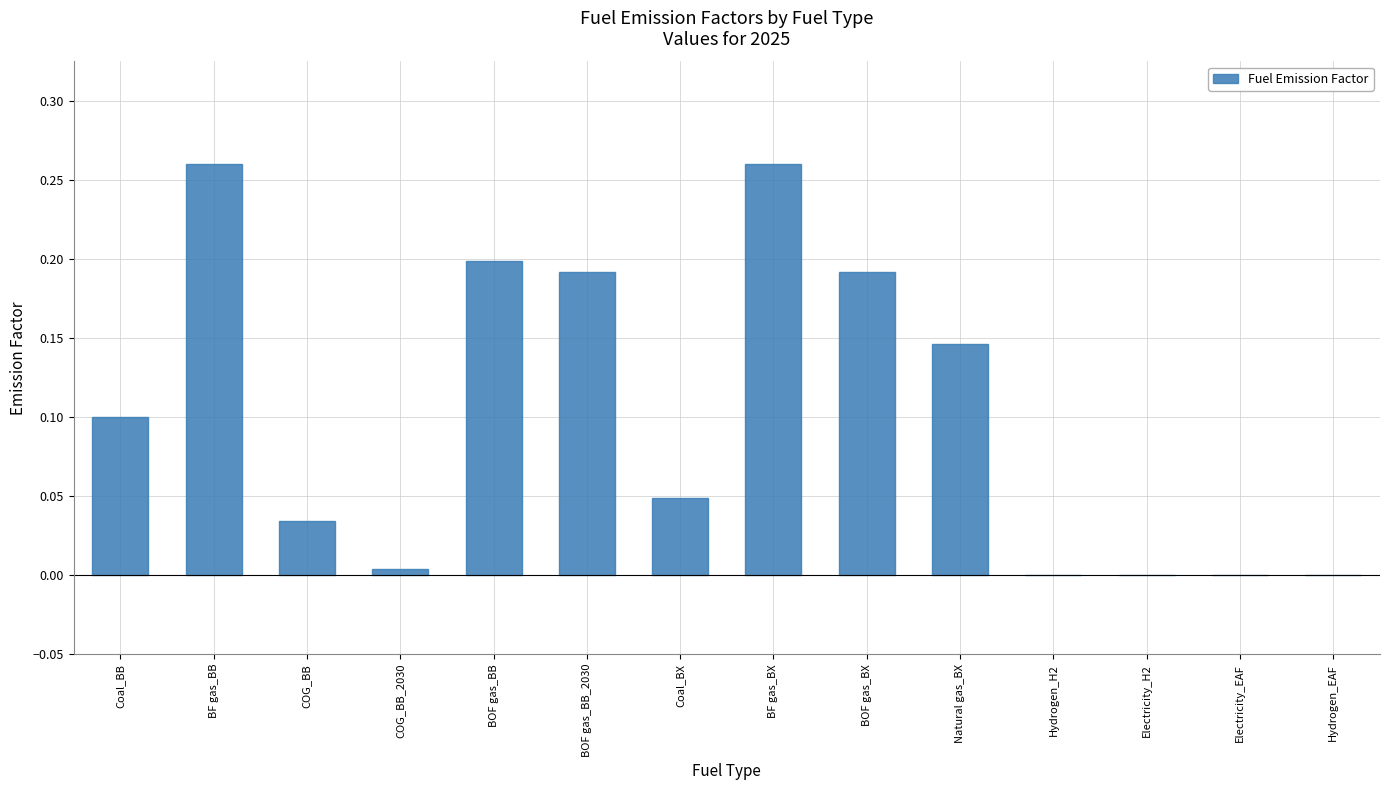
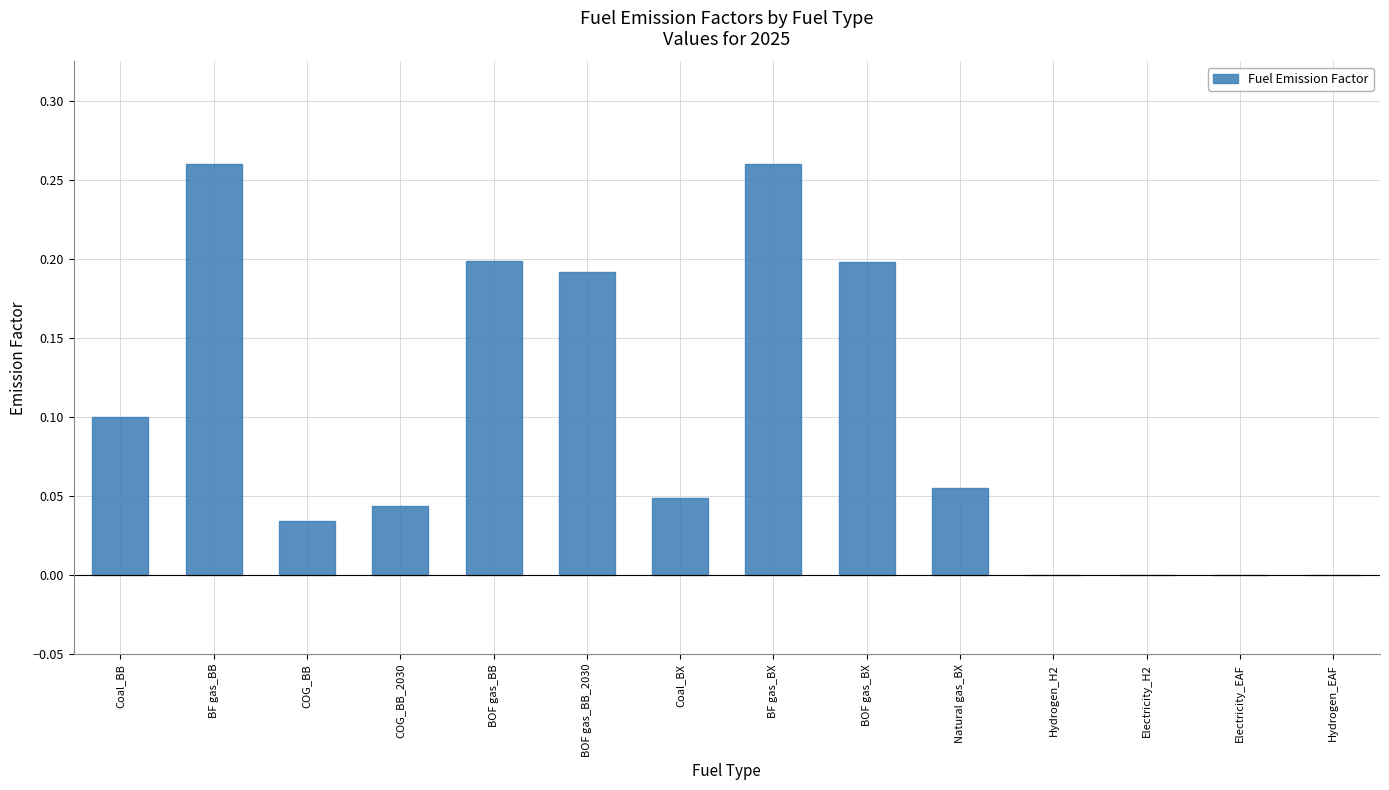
  {
    "Coal_BB": 0.100,
    "BF gas_BB": 0.260,
    "COG_BB": 0.034,
-   "COG_BB_2030": 0.004,
+   "COG_BB_2030": 0.044,
    "BOF gas_BB": 0.199,
    "BOF gas_BB_2030": 0.192,
    "Coal_BX": 0.049,
    "BF gas_BX": 0.260,
-   "BOF gas_BX": 0.192,
-   "Natural gas_BX": 0.146,
+   "BOF gas_BX": 0.198,
+   "Natural gas_BX": 0.055,
    "Hydrogen_H2": 0.000,
    "Electricity_H2": 0.000,
    "Electricity_EAF": 0.000,
    "Hydrogen_EAF": 0.000
  }
